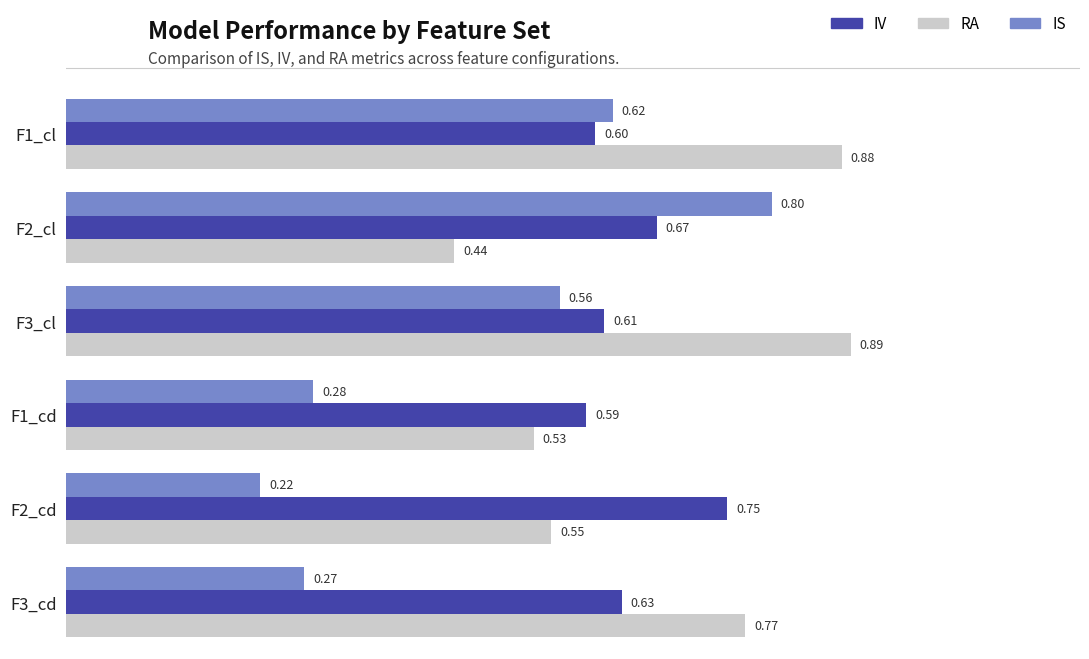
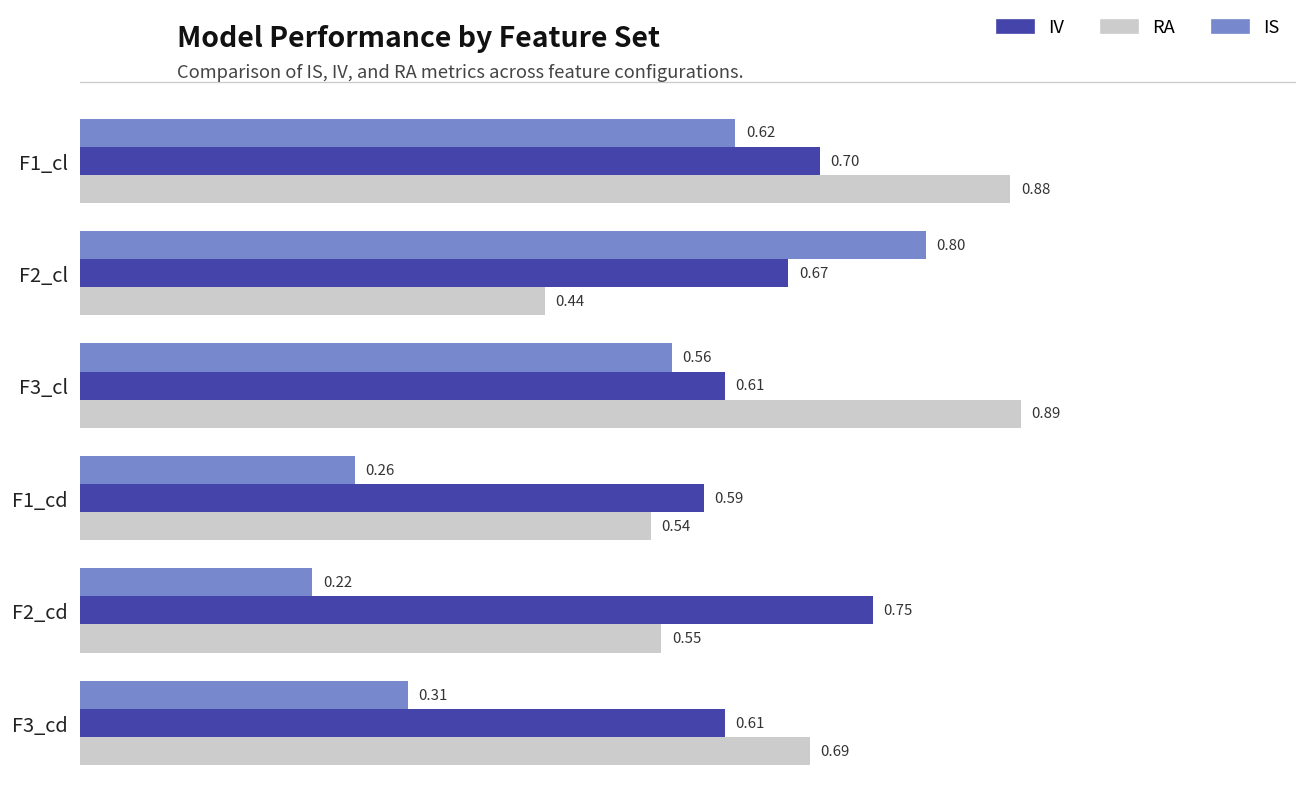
  {
    "IS": {
      "F1_cl": 0.62,
      "F2_cl": 0.80,
      "F3_cl": 0.56,
-     "F1_cd": 0.28,
+     "F1_cd": 0.26,
      "F2_cd": 0.22,
-     "F3_cd": 0.27
+     "F3_cd": 0.31
    },
    "IV": {
-     "F1_cl": 0.60,
+     "F1_cl": 0.70,
      "F2_cl": 0.67,
      "F3_cl": 0.61,
      "F1_cd": 0.59,
      "F2_cd": 0.75,
-     "F3_cd": 0.63
+     "F3_cd": 0.61
    },
    "RA": {
      "F1_cl": 0.88,
      "F2_cl": 0.44,
      "F3_cl": 0.89,
-     "F1_cd": 0.53,
+     "F1_cd": 0.54,
      "F2_cd": 0.55,
-     "F3_cd": 0.77
+     "F3_cd": 0.69
    }
  }
